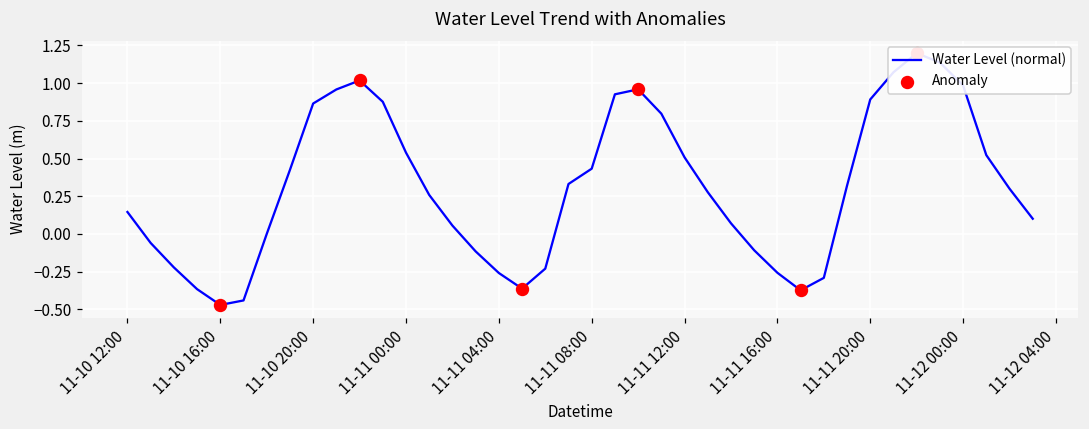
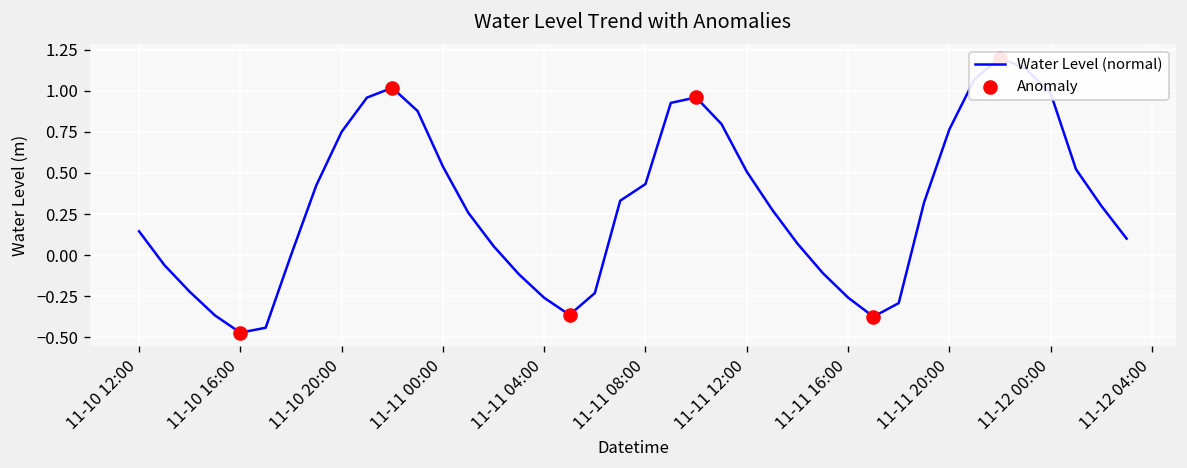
  {
    "Water Level (normal)": {
      "11-10 12:00": 0.15,
-     "11-10 20:00": 0.86,
+     "11-10 20:00": 0.75,
      "11-11 00:00": 0.54,
      "11-11 04:00": -0.26,
      "11-11 08:00": 0.43,
      "11-11 12:00": 0.51,
      "11-11 16:00": -0.26,
-     "11-11 20:00": 0.89
+     "11-11 20:00": 0.76
    }
  }
